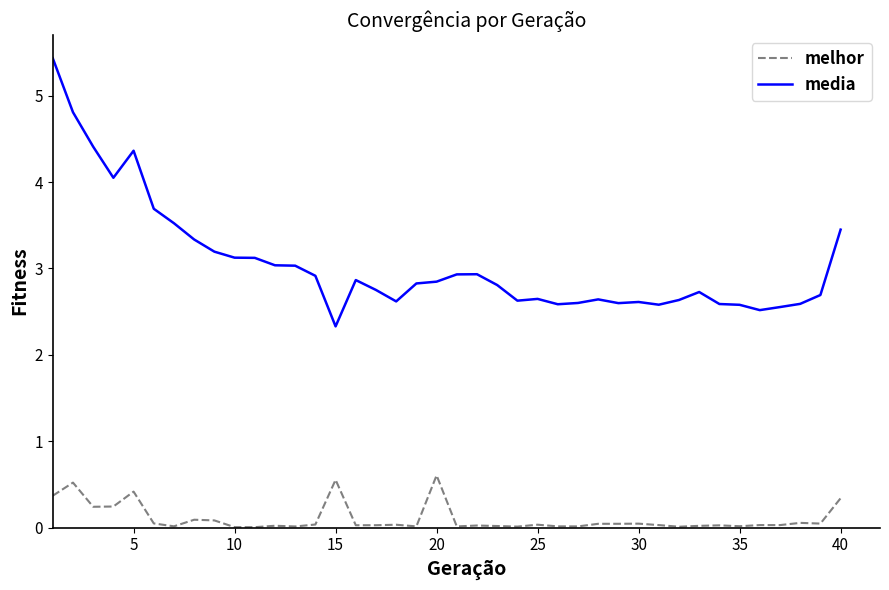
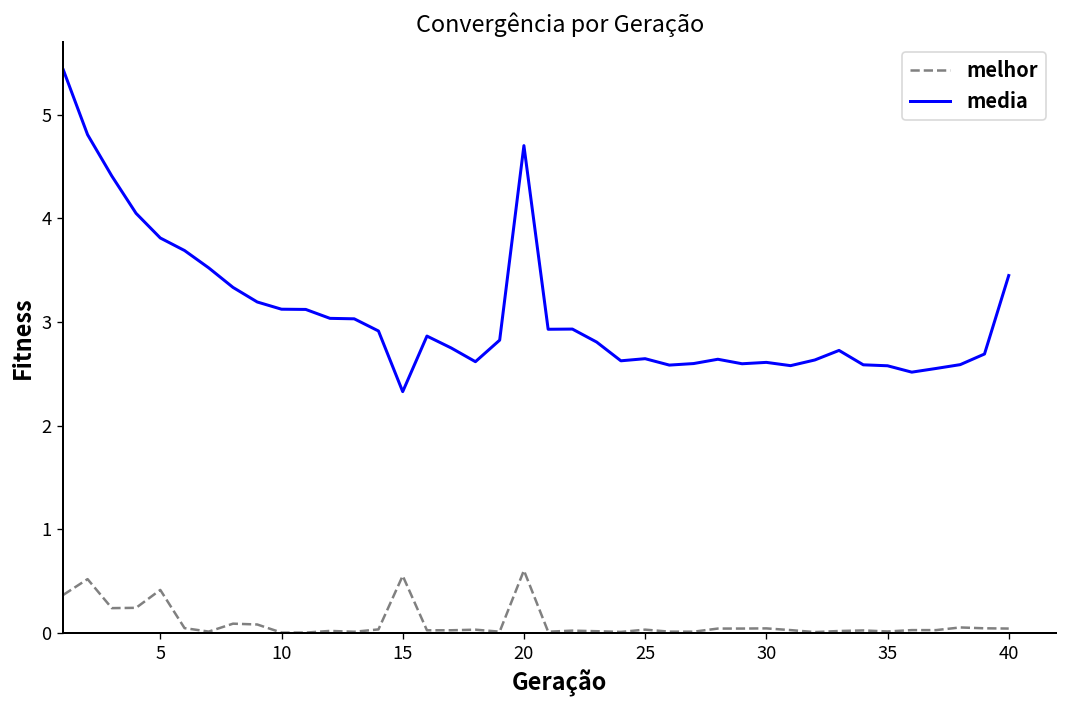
  {
    "melhor": {
      "5": 0.4,
      "10": 0.0,
      "15": 0.6,
      "20": 0.6,
      "25": 0.0,
      "30": 0.0,
      "35": 0.0,
-     "40": 0.3
+     "40": 0.0
    },
    "media": {
-     "5": 4.4,
+     "5": 3.8,
      "10": 3.1,
      "15": 2.3,
-     "20": 2.8,
+     "20": 4.7,
      "25": 2.6,
      "30": 2.6,
      "35": 2.6,
      "40": 3.4
    }
  }
